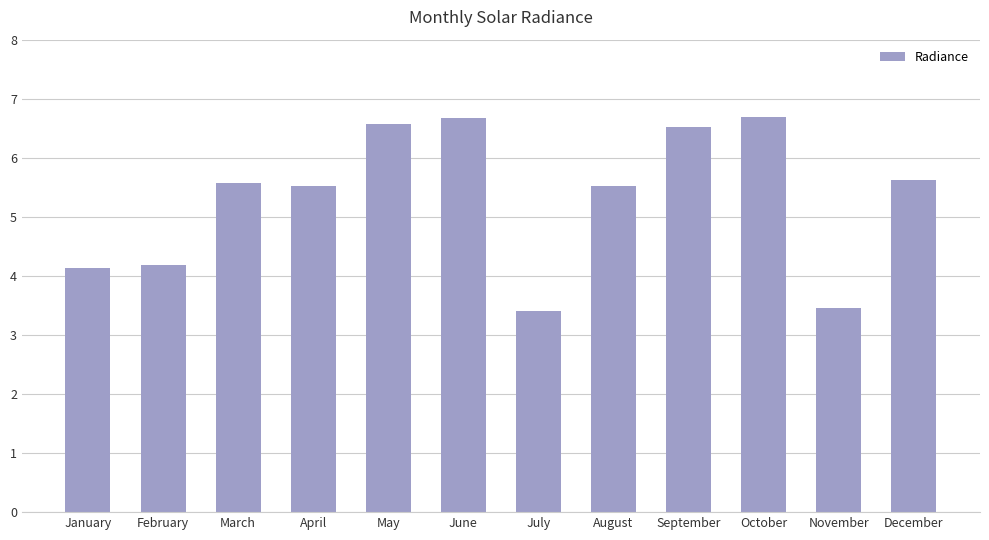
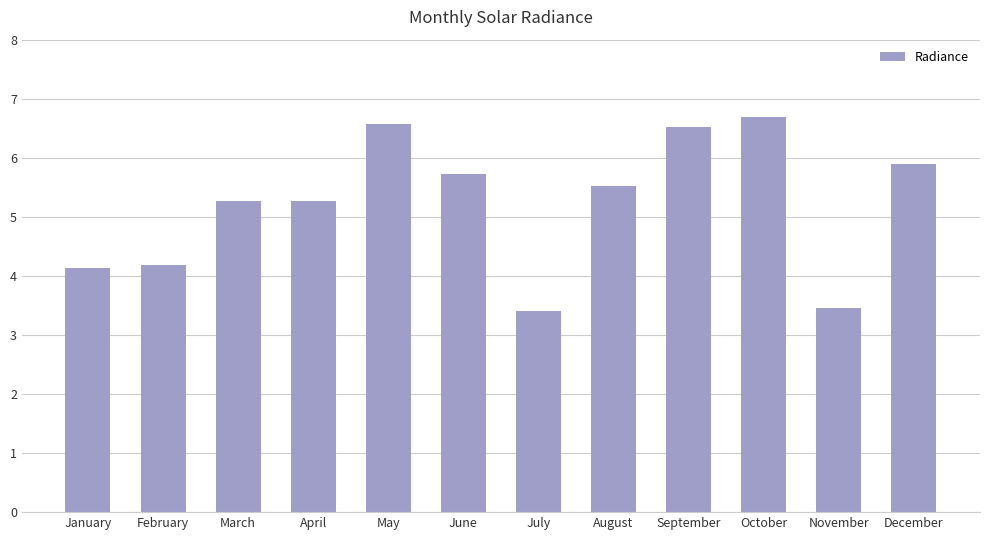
  {
    "January": 4.1,
    "February": 4.2,
-   "March": 5.6,
-   "April": 5.5,
+   "March": 5.3,
+   "April": 5.3,
    "May": 6.6,
-   "June": 6.7,
+   "June": 5.7,
    "July": 3.4,
    "August": 5.5,
    "September": 6.5,
    "October": 6.7,
    "November": 3.5,
-   "December": 5.6
+   "December": 5.9
  }
